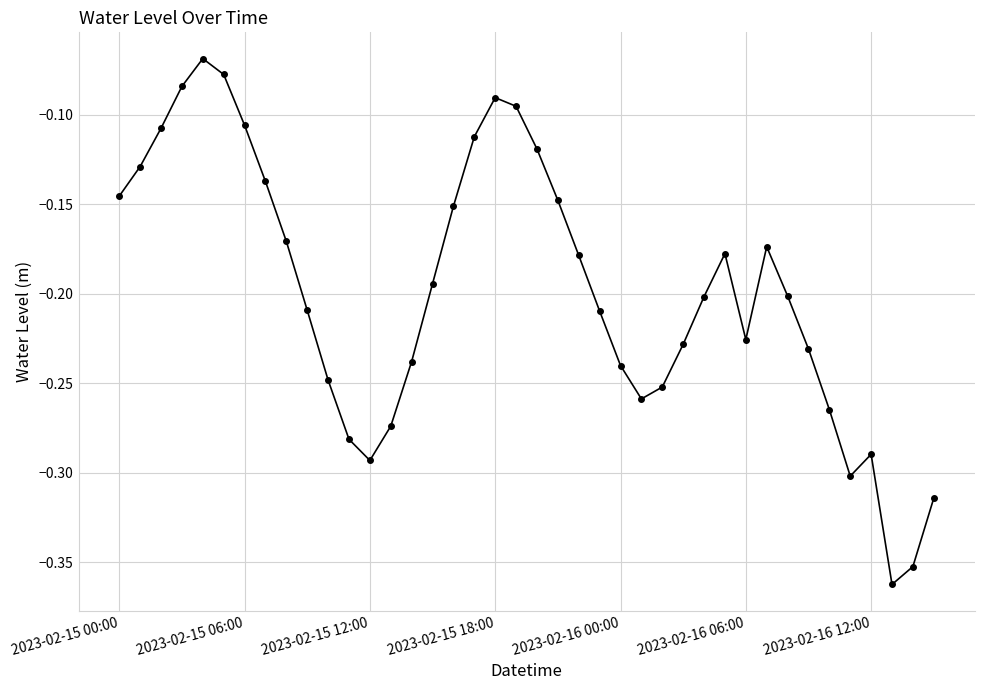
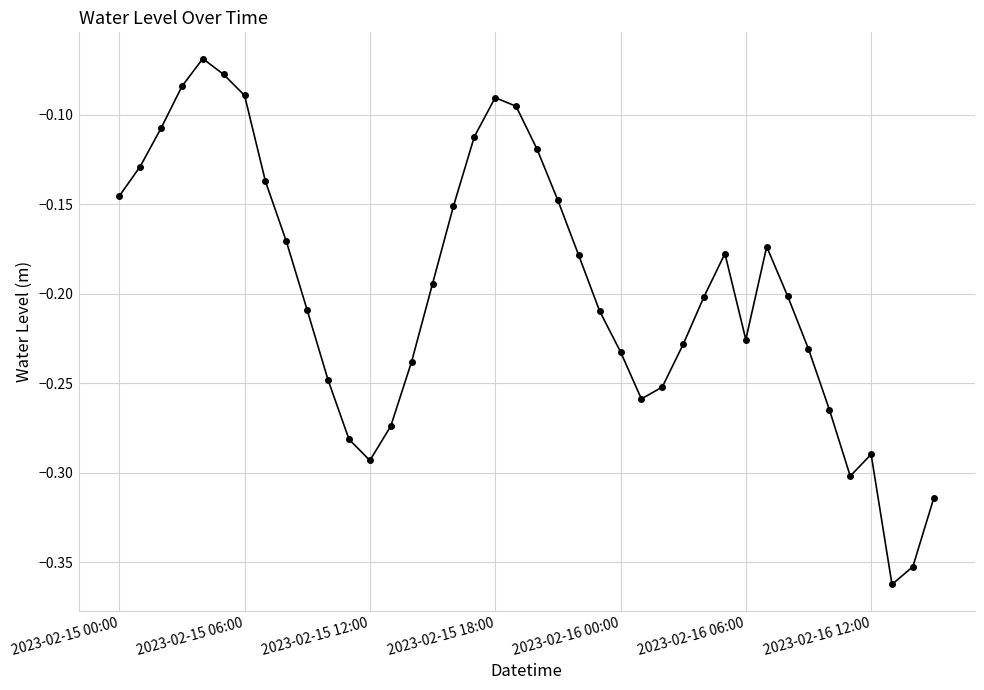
  {
    "2023-02-15 00:00": -0.145,
-   "2023-02-15 06:00": -0.106,
+   "2023-02-15 06:00": -0.089,
    "2023-02-15 12:00": -0.293,
    "2023-02-15 18:00": -0.090,
-   "2023-02-16 00:00": -0.240,
+   "2023-02-16 00:00": -0.232,
    "2023-02-16 06:00": -0.226,
    "2023-02-16 12:00": -0.290
  }
